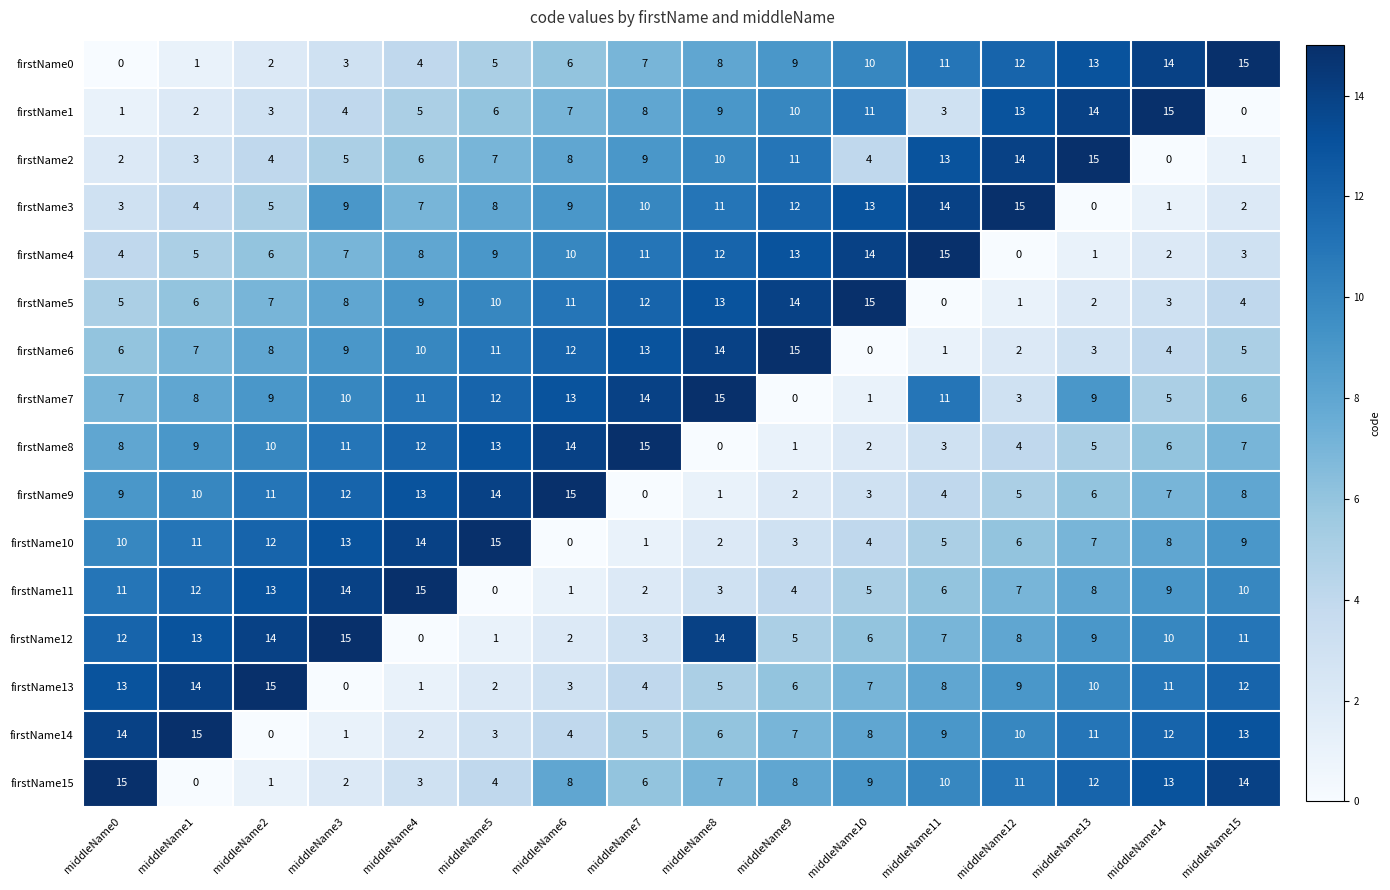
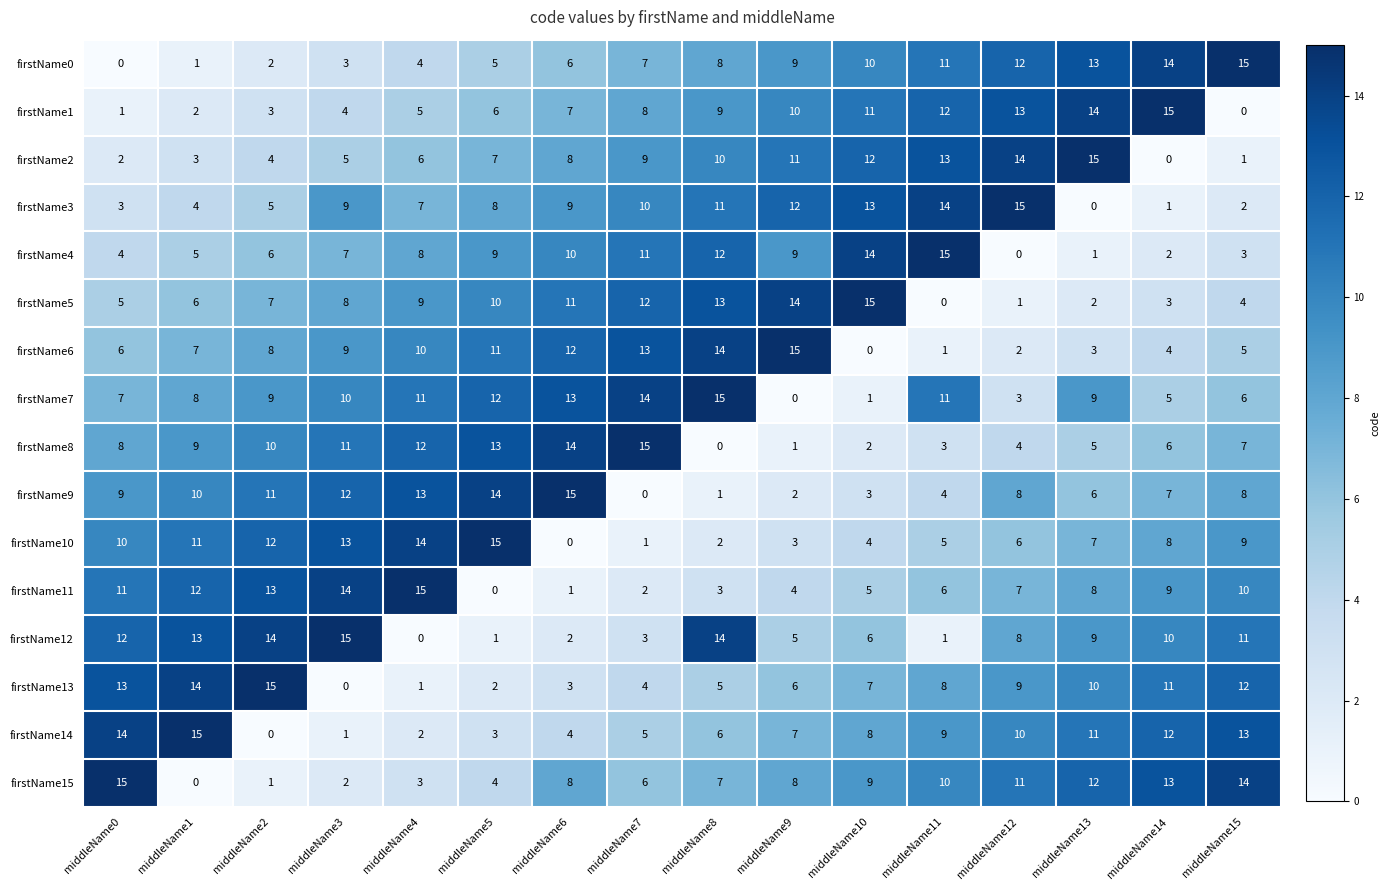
  {
    "firstName1": {
      "middleName0": 1,
      "middleName1": 2,
      "middleName2": 3,
      "middleName3": 4,
      "middleName4": 5,
      "middleName5": 6,
      "middleName6": 7,
      "middleName7": 8,
      "middleName8": 9,
      "middleName9": 10,
      "middleName10": 11,
-     "middleName11": 3,
+     "middleName11": 12,
      "middleName12": 13,
      "middleName13": 14,
      "middleName14": 15,
      "middleName15": 0
    },
    "firstName2": {
      "middleName0": 2,
      "middleName1": 3,
      "middleName2": 4,
      "middleName3": 5,
      "middleName4": 6,
      "middleName5": 7,
      "middleName6": 8,
      "middleName7": 9,
      "middleName8": 10,
      "middleName9": 11,
-     "middleName10": 4,
+     "middleName10": 12,
      "middleName11": 13,
      "middleName12": 14,
      "middleName13": 15,
      "middleName14": 0,
      "middleName15": 1
    },
    "firstName4": {
      "middleName0": 4,
      "middleName1": 5,
      "middleName2": 6,
      "middleName3": 7,
      "middleName4": 8,
      "middleName5": 9,
      "middleName6": 10,
      "middleName7": 11,
      "middleName8": 12,
-     "middleName9": 13,
+     "middleName9": 9,
      "middleName10": 14,
      "middleName11": 15,
      "middleName12": 0,
      "middleName13": 1,
      "middleName14": 2,
      "middleName15": 3
    },
    "firstName9": {
      "middleName0": 9,
      "middleName1": 10,
      "middleName2": 11,
      "middleName3": 12,
      "middleName4": 13,
      "middleName5": 14,
      "middleName6": 15,
      "middleName7": 0,
      "middleName8": 1,
      "middleName9": 2,
      "middleName10": 3,
      "middleName11": 4,
-     "middleName12": 5,
+     "middleName12": 8,
      "middleName13": 6,
      "middleName14": 7,
      "middleName15": 8
    },
    "firstName12": {
      "middleName0": 12,
      "middleName1": 13,
      "middleName2": 14,
      "middleName3": 15,
      "middleName4": 0,
      "middleName5": 1,
      "middleName6": 2,
      "middleName7": 3,
      "middleName8": 14,
      "middleName9": 5,
      "middleName10": 6,
-     "middleName11": 7,
+     "middleName11": 1,
      "middleName12": 8,
      "middleName13": 9,
      "middleName14": 10,
      "middleName15": 11
    }
  }
